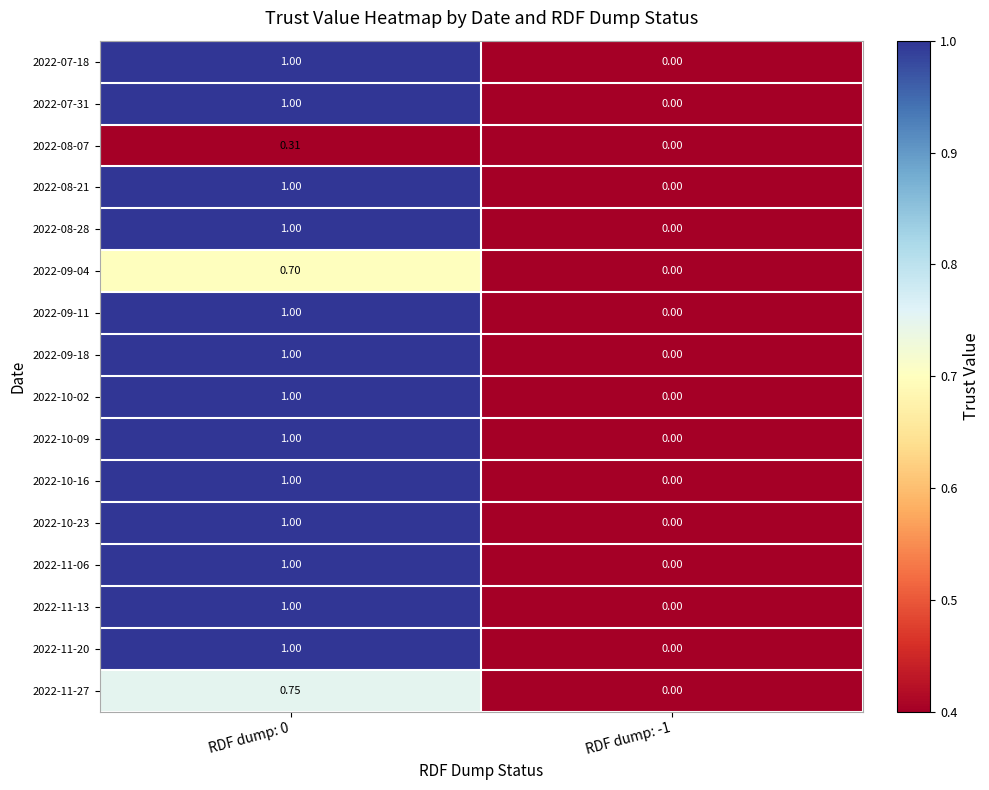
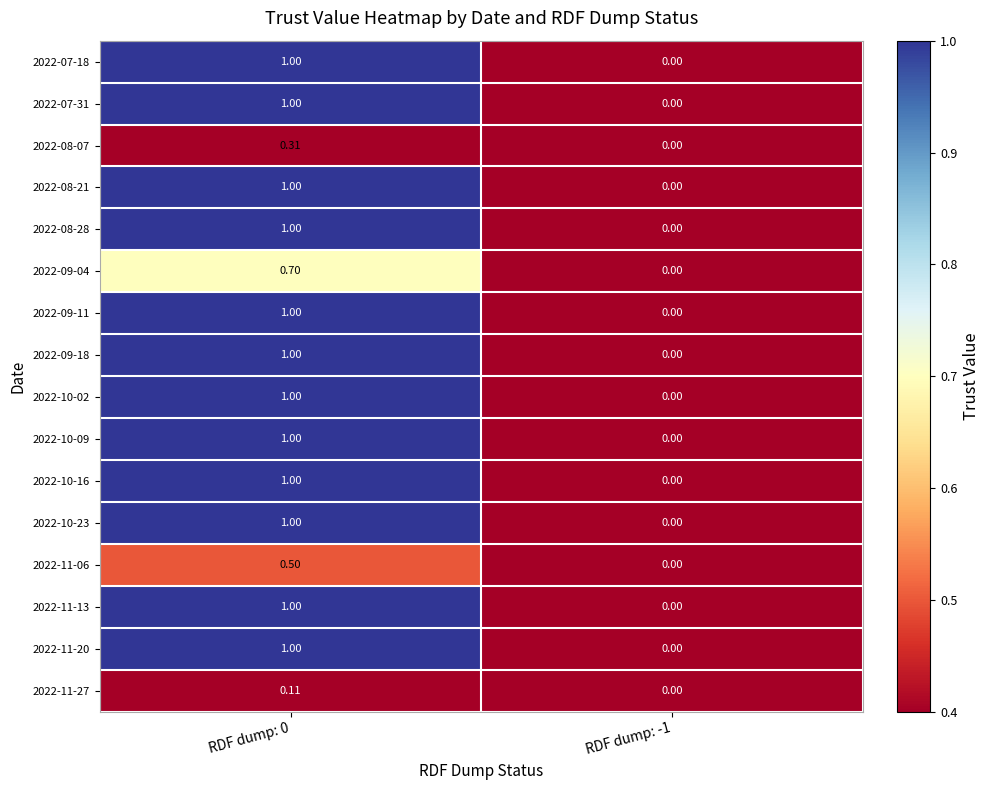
  {
    "2022-07-18": {
      "RDF dump: 0": 1.00,
      "RDF dump: -1": 0.00
    },
    "2022-07-31": {
      "RDF dump: 0": 1.00,
      "RDF dump: -1": 0.00
    },
    "2022-08-07": {
      "RDF dump: 0": 0.31,
      "RDF dump: -1": 0.00
    },
    "2022-08-21": {
      "RDF dump: 0": 1.00,
      "RDF dump: -1": 0.00
    },
    "2022-08-28": {
      "RDF dump: 0": 1.00,
      "RDF dump: -1": 0.00
    },
    "2022-09-04": {
      "RDF dump: 0": 0.70,
      "RDF dump: -1": 0.00
    },
    "2022-09-11": {
      "RDF dump: 0": 1.00,
      "RDF dump: -1": 0.00
    },
    "2022-09-18": {
      "RDF dump: 0": 1.00,
      "RDF dump: -1": 0.00
    },
    "2022-10-02": {
      "RDF dump: 0": 1.00,
      "RDF dump: -1": 0.00
    },
    "2022-10-09": {
      "RDF dump: 0": 1.00,
      "RDF dump: -1": 0.00
    },
    "2022-10-16": {
      "RDF dump: 0": 1.00,
      "RDF dump: -1": 0.00
    },
    "2022-10-23": {
      "RDF dump: 0": 1.00,
      "RDF dump: -1": 0.00
    },
    "2022-11-06": {
-     "RDF dump: 0": 1.00,
+     "RDF dump: 0": 0.50,
      "RDF dump: -1": 0.00
    },
    "2022-11-13": {
      "RDF dump: 0": 1.00,
      "RDF dump: -1": 0.00
    },
    "2022-11-20": {
      "RDF dump: 0": 1.00,
      "RDF dump: -1": 0.00
    },
    "2022-11-27": {
-     "RDF dump: 0": 0.75,
+     "RDF dump: 0": 0.11,
      "RDF dump: -1": 0.00
    }
  }
